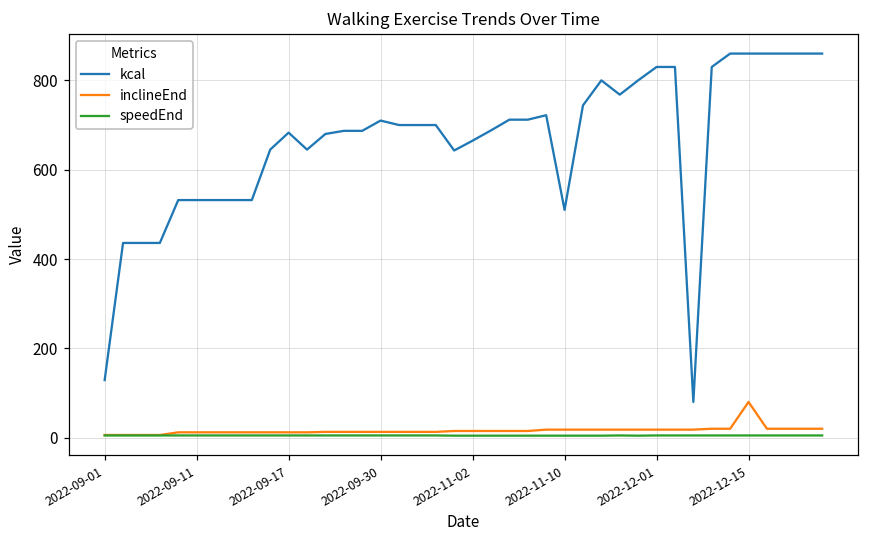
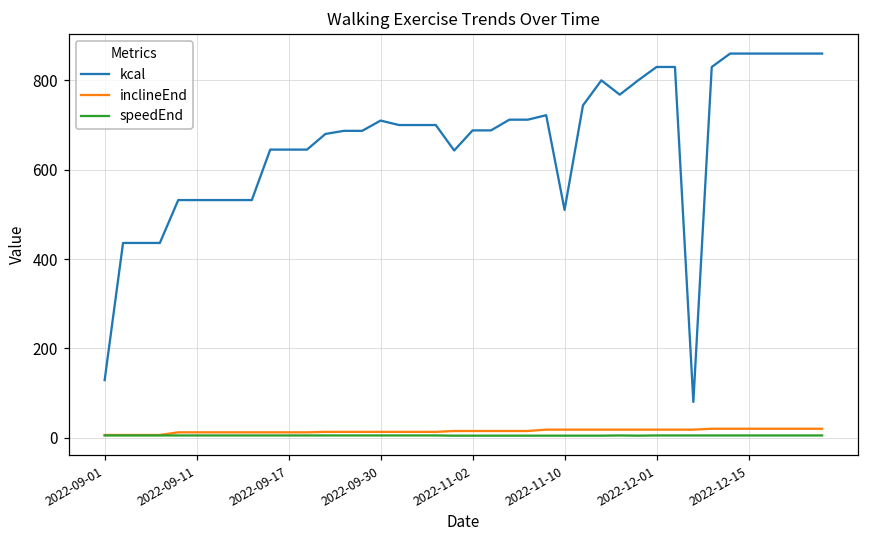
  {
    "kcal": {
      "2022-09-01": 130,
      "2022-09-11": 530,
-     "2022-09-17": 680,
+     "2022-09-17": 650,
      "2022-09-30": 710,
-     "2022-11-02": 670,
+     "2022-11-02": 690,
      "2022-11-10": 510,
      "2022-12-01": 830,
      "2022-12-15": 860
    },
    "inclineEnd": {
      "2022-09-11": 10,
      "2022-09-17": 10,
      "2022-09-30": 10,
      "2022-11-02": 20,
      "2022-11-10": 20,
      "2022-12-01": 20,
-     "2022-12-15": 80
+     "2022-12-15": 20
    },
    "speedEnd": {
      "2022-09-11": 10,
      "2022-09-17": 10,
      "2022-09-30": 10,
      "2022-11-02": 0,
      "2022-11-10": 0,
      "2022-12-01": 10,
      "2022-12-15": 10
    }
  }
